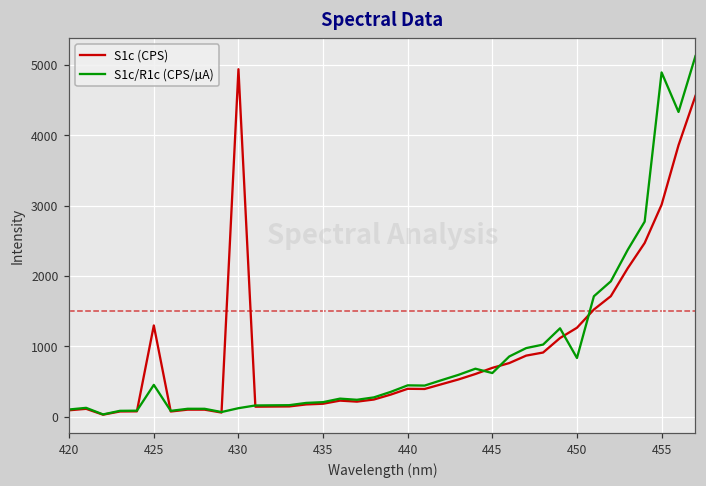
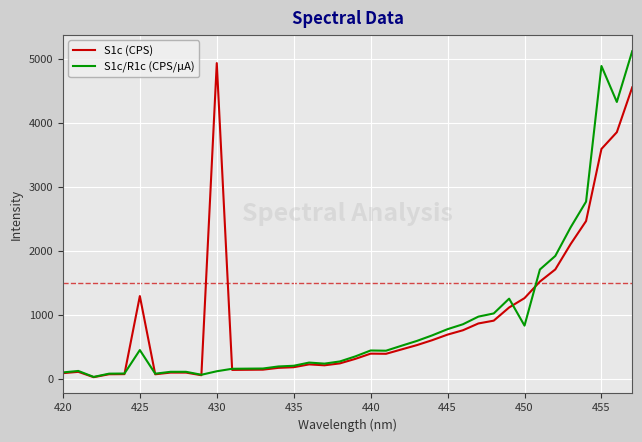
  {
    "S1c (CPS)": {
      "425": 1300,
      "430": 4900,
      "440": 400,
      "445": 700,
      "450": 1300,
-     "455": 3000
+     "455": 3600
    },
    "S1c/R1c (CPS/µA)": {
      "425": 500,
      "430": 100,
      "440": 400,
-     "445": 600,
+     "445": 800,
      "450": 800,
      "455": 4900
    }
  }
